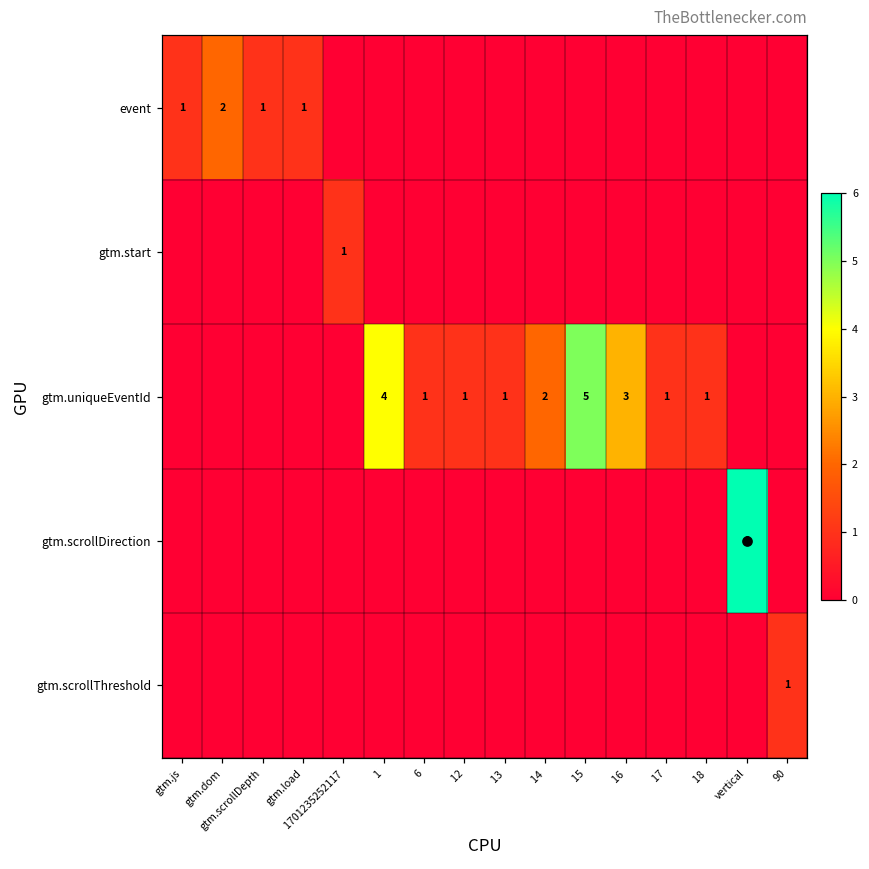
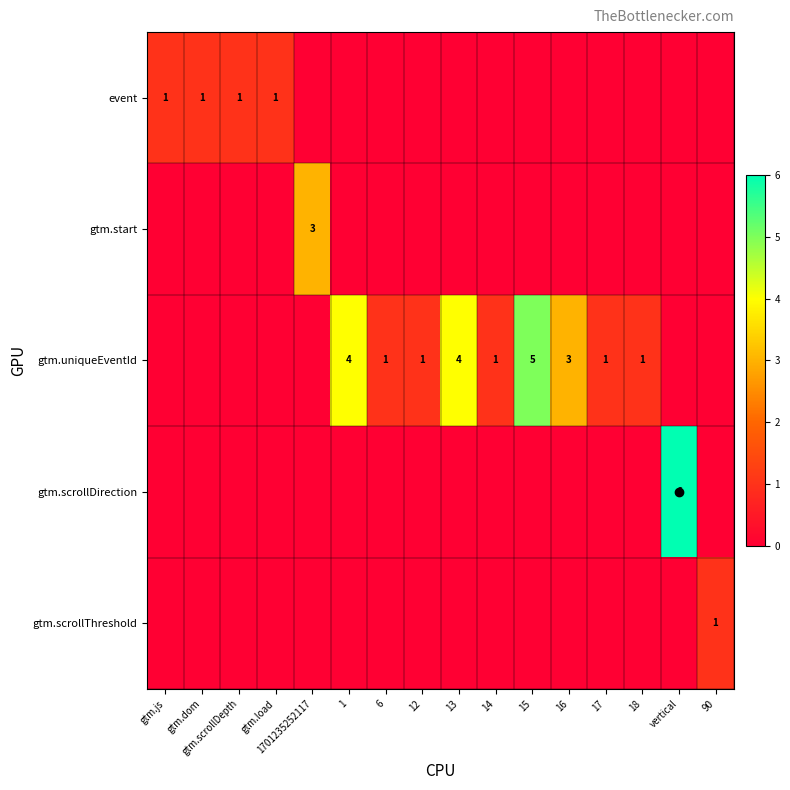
  {
    "event": {
      "gtm.js": 1,
-     "gtm.dom": 2,
+     "gtm.dom": 1,
      "gtm.scrollDepth": 1,
      "gtm.load": 1
    },
    "gtm.start": {
-     "1701235252117": 1
+     "1701235252117": 3
    },
    "gtm.uniqueEventId": {
      "1": 4,
      "6": 1,
      "12": 1,
-     "13": 1,
-     "14": 2,
+     "13": 4,
+     "14": 1,
      "15": 5,
      "16": 3,
      "17": 1,
      "18": 1
    },
    "gtm.scrollThreshold": {
      "90": 1
    }
  }
